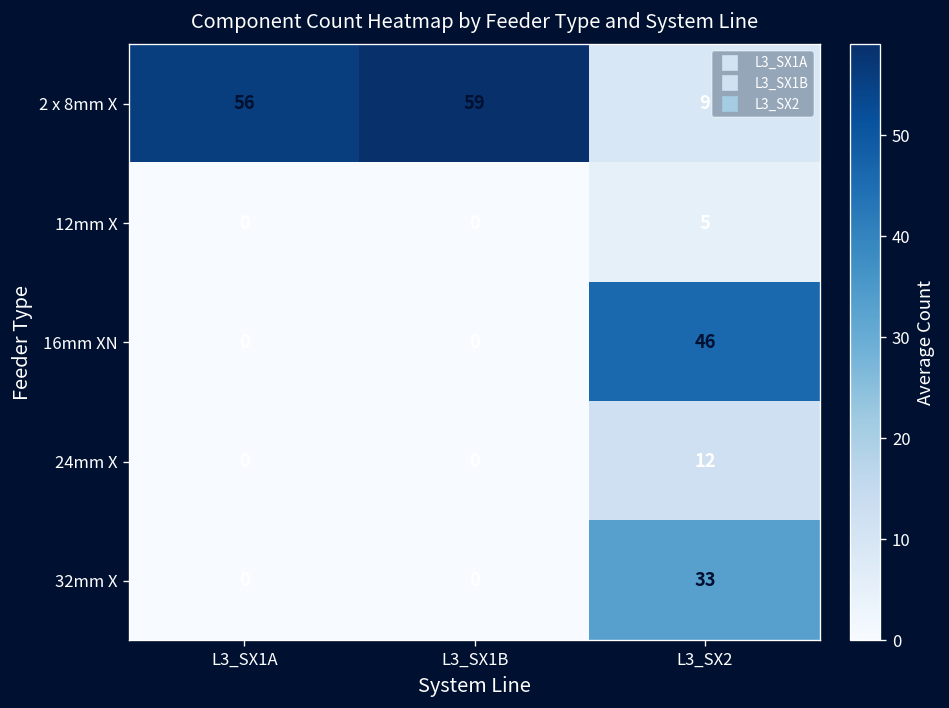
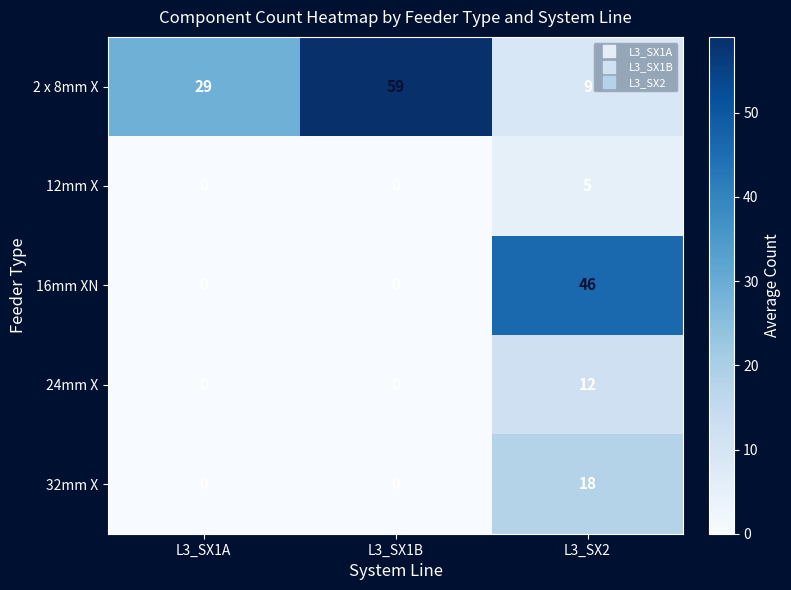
  {
    "2 x 8mm X": {
-     "L3_SX1A": 56,
+     "L3_SX1A": 29,
      "L3_SX1B": 59
    },
    "16mm XN": {
      "L3_SX2": 46
    },
    "24mm X": {
      "L3_SX2": 12
    },
    "32mm X": {
-     "L3_SX2": 33
+     "L3_SX2": 18
    }
  }
